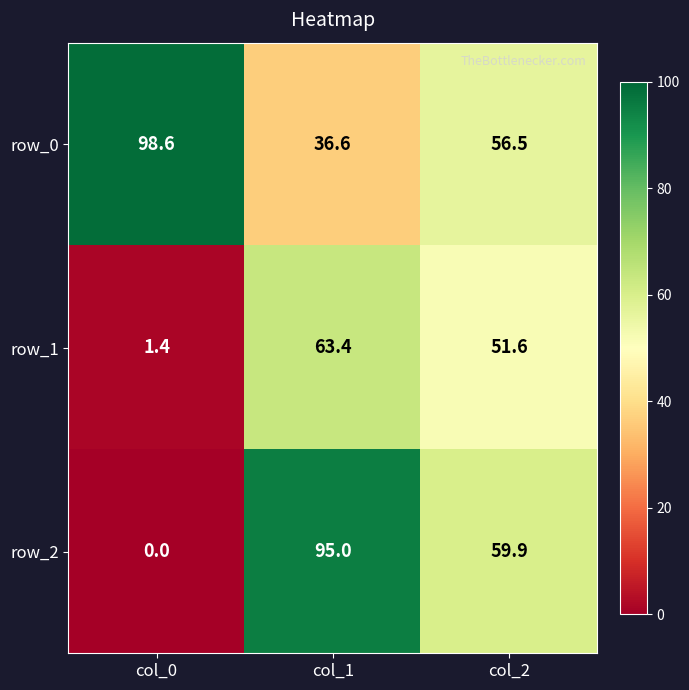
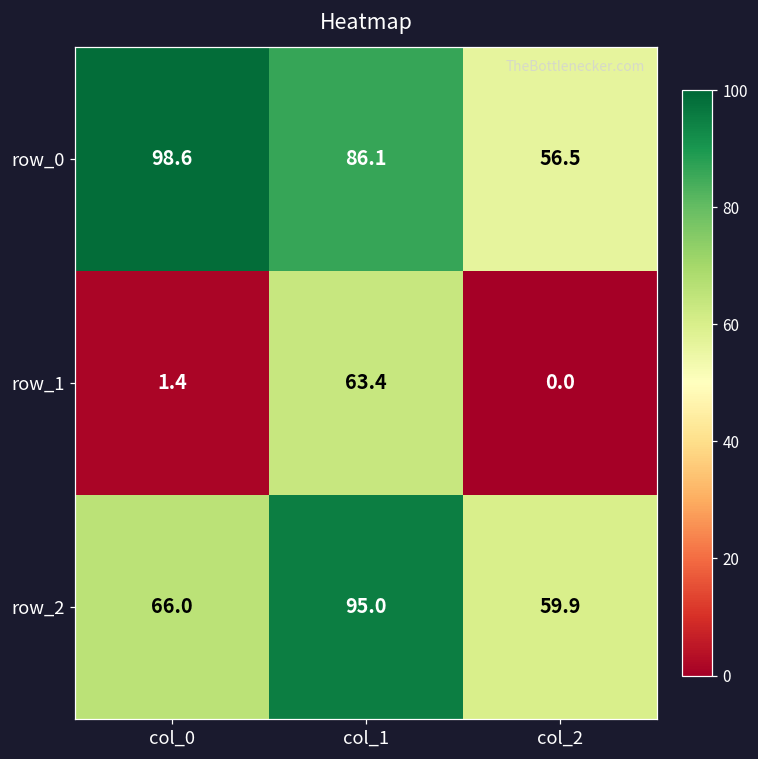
  {
    "row_0": {
      "col_0": 98.6,
-     "col_1": 36.6
+     "col_1": 86.1
    },
    "row_1": {
      "col_0": 1.4,
      "col_1": 63.4,
-     "col_2": 51.6
+     "col_2": 0.0
    },
    "row_2": {
-     "col_0": 0.0,
+     "col_0": 66.0,
      "col_1": 95.0,
      "col_2": 59.9
    }
  }
